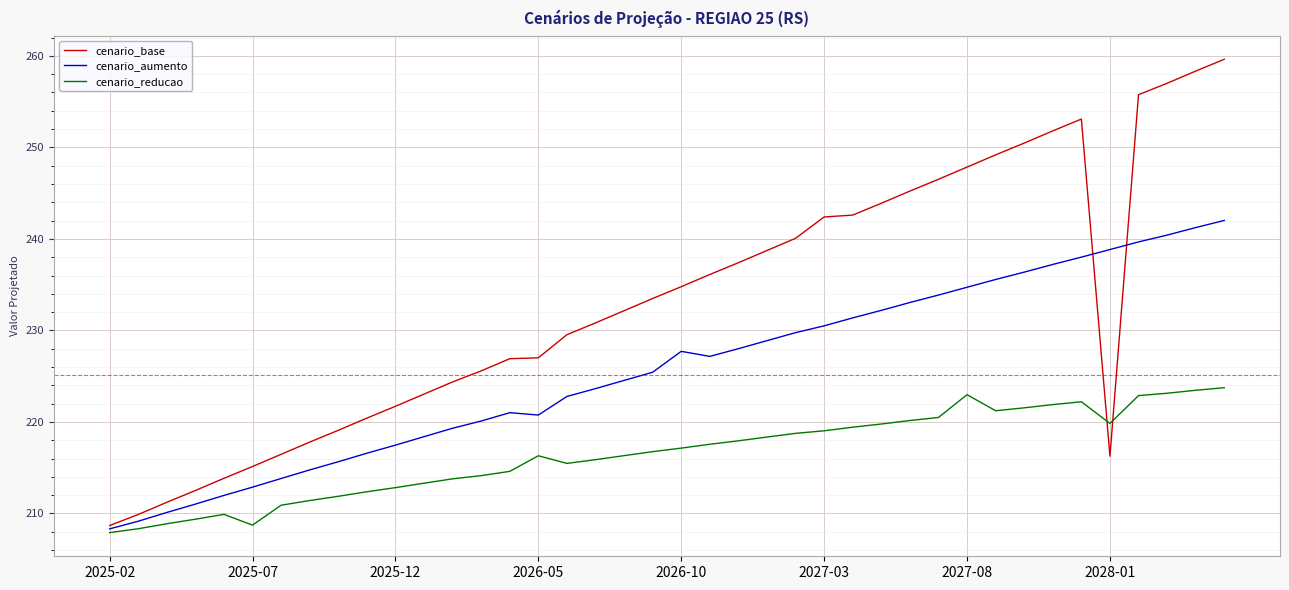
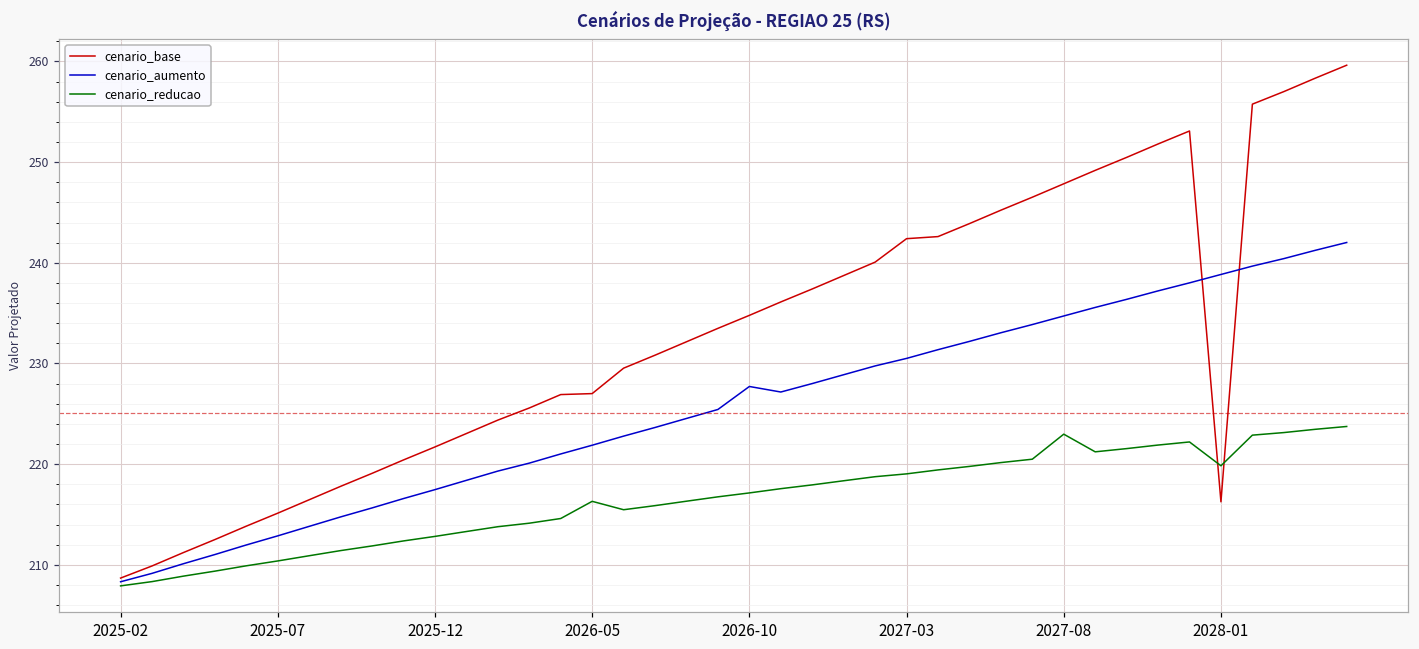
  {
    "cenario_base": {
      "2025-02": 209,
      "2025-07": 215,
      "2025-12": 222,
      "2026-05": 227,
      "2026-10": 235,
      "2027-03": 242,
      "2027-08": 248,
      "2028-01": 216
    },
    "cenario_aumento": {
      "2025-02": 208,
      "2025-07": 213,
      "2025-12": 217,
-     "2026-05": 221,
+     "2026-05": 222,
      "2026-10": 228,
      "2027-03": 231,
      "2027-08": 235,
      "2028-01": 239
    },
    "cenario_reducao": {
      "2025-02": 208,
-     "2025-07": 209,
+     "2025-07": 210,
      "2025-12": 213,
      "2026-05": 216,
      "2026-10": 217,
      "2027-03": 219,
      "2027-08": 223,
      "2028-01": 220
    }
  }
